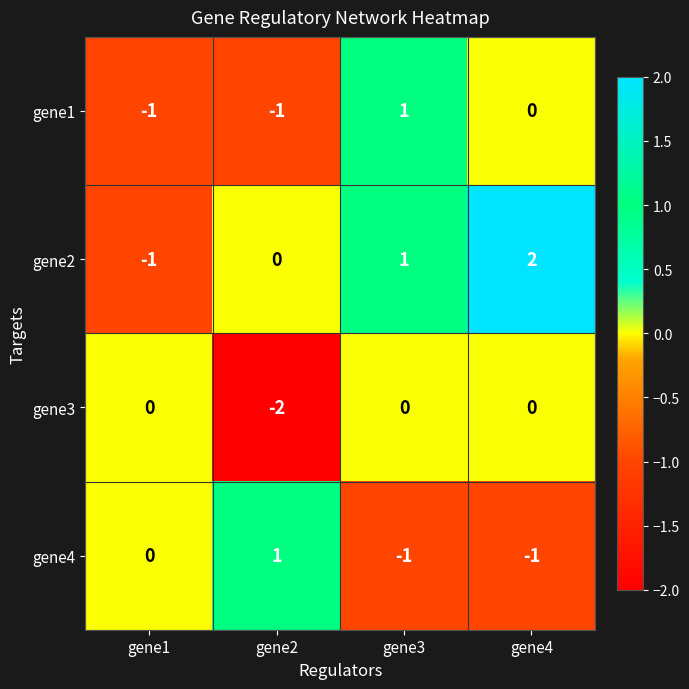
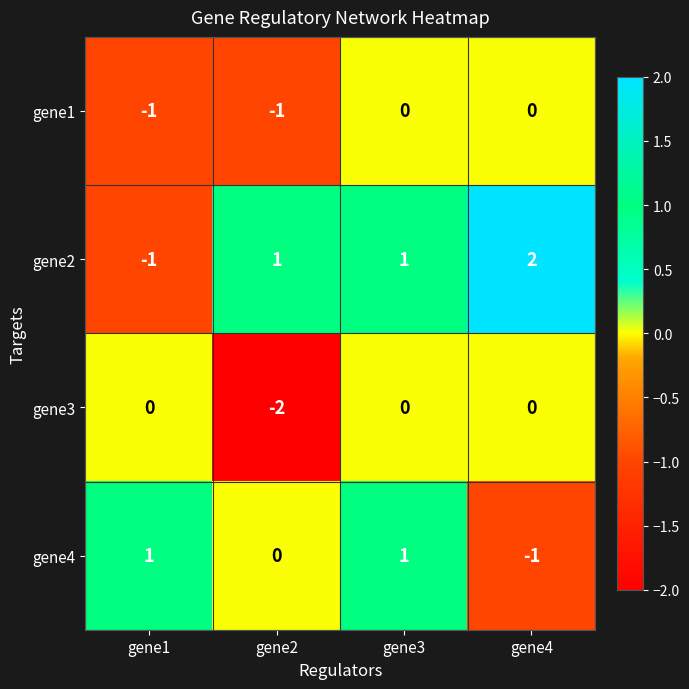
  {
    "gene1": {
      "gene1": -1,
      "gene2": -1,
-     "gene3": 1,
+     "gene3": 0,
      "gene4": 0
    },
    "gene2": {
      "gene1": -1,
-     "gene2": 0,
+     "gene2": 1,
      "gene3": 1,
      "gene4": 2
    },
    "gene3": {
      "gene1": 0,
      "gene2": -2,
      "gene3": 0,
      "gene4": 0
    },
    "gene4": {
-     "gene1": 0,
-     "gene2": 1,
-     "gene3": -1,
+     "gene1": 1,
+     "gene2": 0,
+     "gene3": 1,
      "gene4": -1
    }
  }
